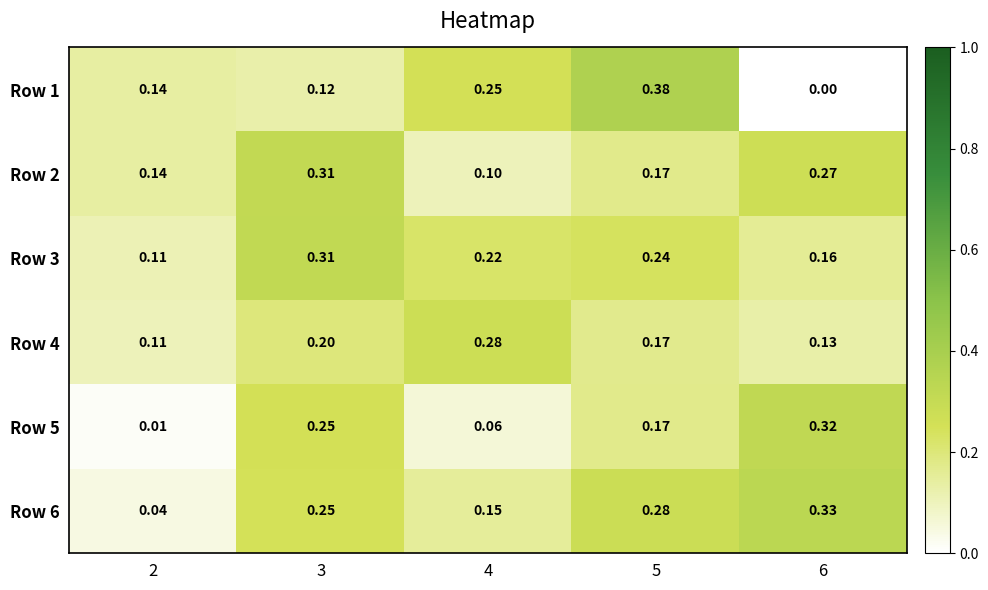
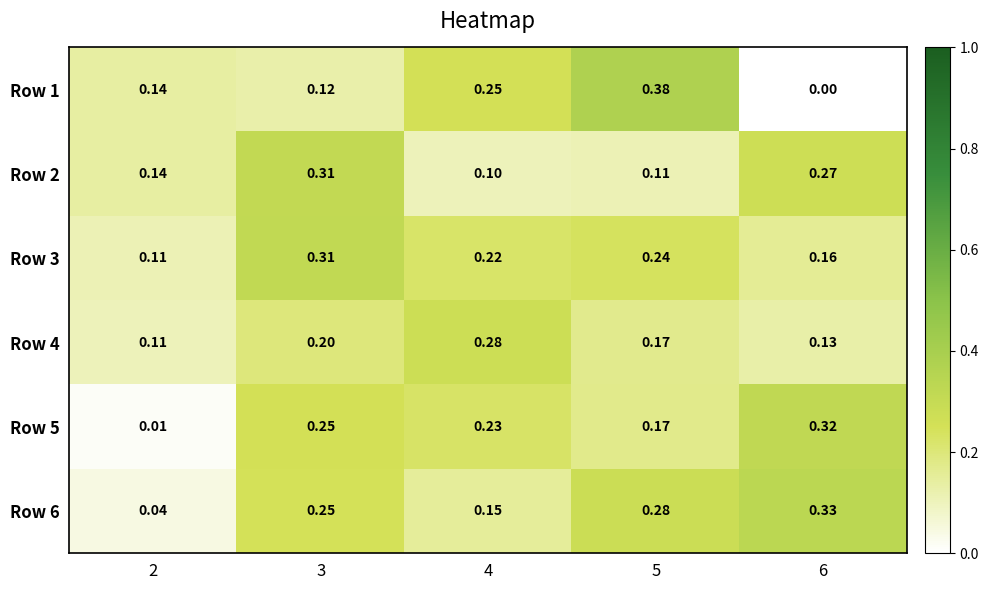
  {
    "Row 1": {
      "2": 0.14,
      "3": 0.12,
      "4": 0.25,
      "5": 0.38,
      "6": 0.00
    },
    "Row 2": {
      "2": 0.14,
      "3": 0.31,
      "4": 0.10,
-     "5": 0.17,
+     "5": 0.11,
      "6": 0.27
    },
    "Row 3": {
      "2": 0.11,
      "3": 0.31,
      "4": 0.22,
      "5": 0.24,
      "6": 0.16
    },
    "Row 4": {
      "2": 0.11,
      "3": 0.20,
      "4": 0.28,
      "5": 0.17,
      "6": 0.13
    },
    "Row 5": {
      "2": 0.01,
      "3": 0.25,
-     "4": 0.06,
+     "4": 0.23,
      "5": 0.17,
      "6": 0.32
    },
    "Row 6": {
      "2": 0.04,
      "3": 0.25,
      "4": 0.15,
      "5": 0.28,
      "6": 0.33
    }
  }
